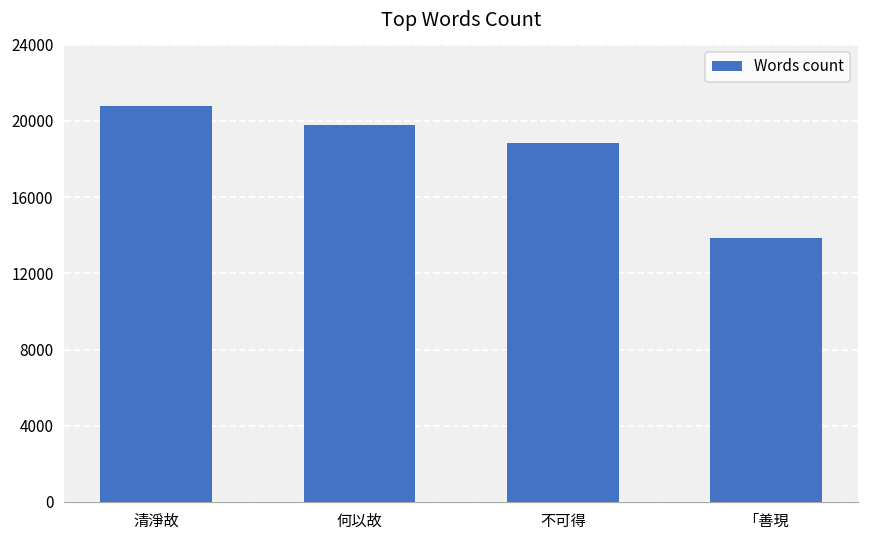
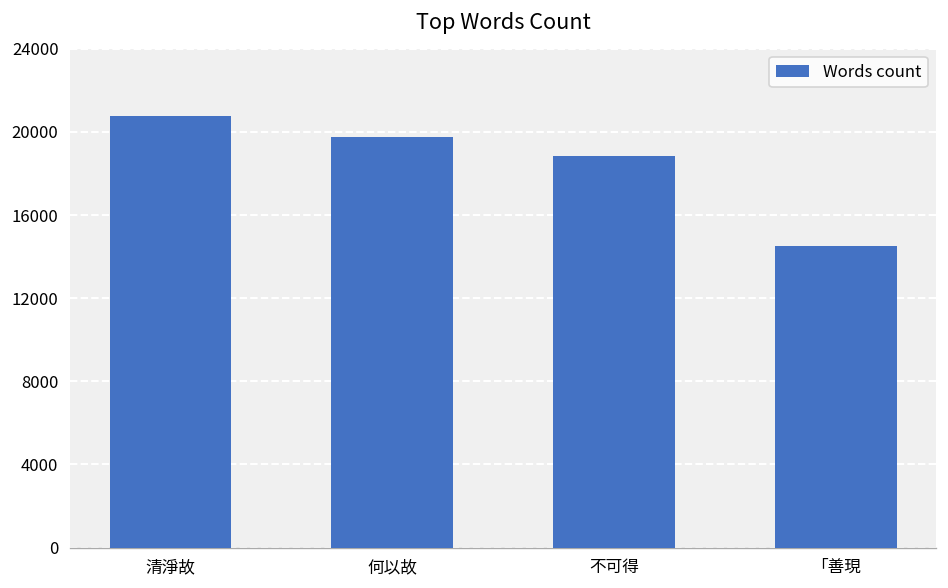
  {
    "清淨故": 20800,
    "何以故": 19800,
    "不可得": 18900,
-   "「善現": 13900
+   "「善現": 14500
  }
